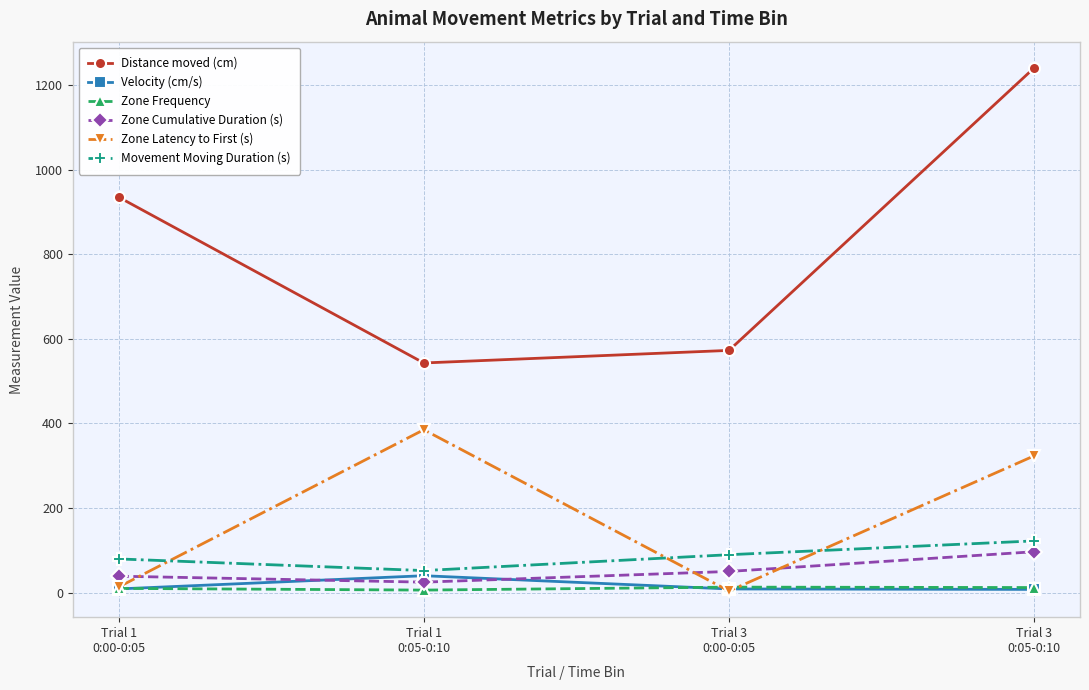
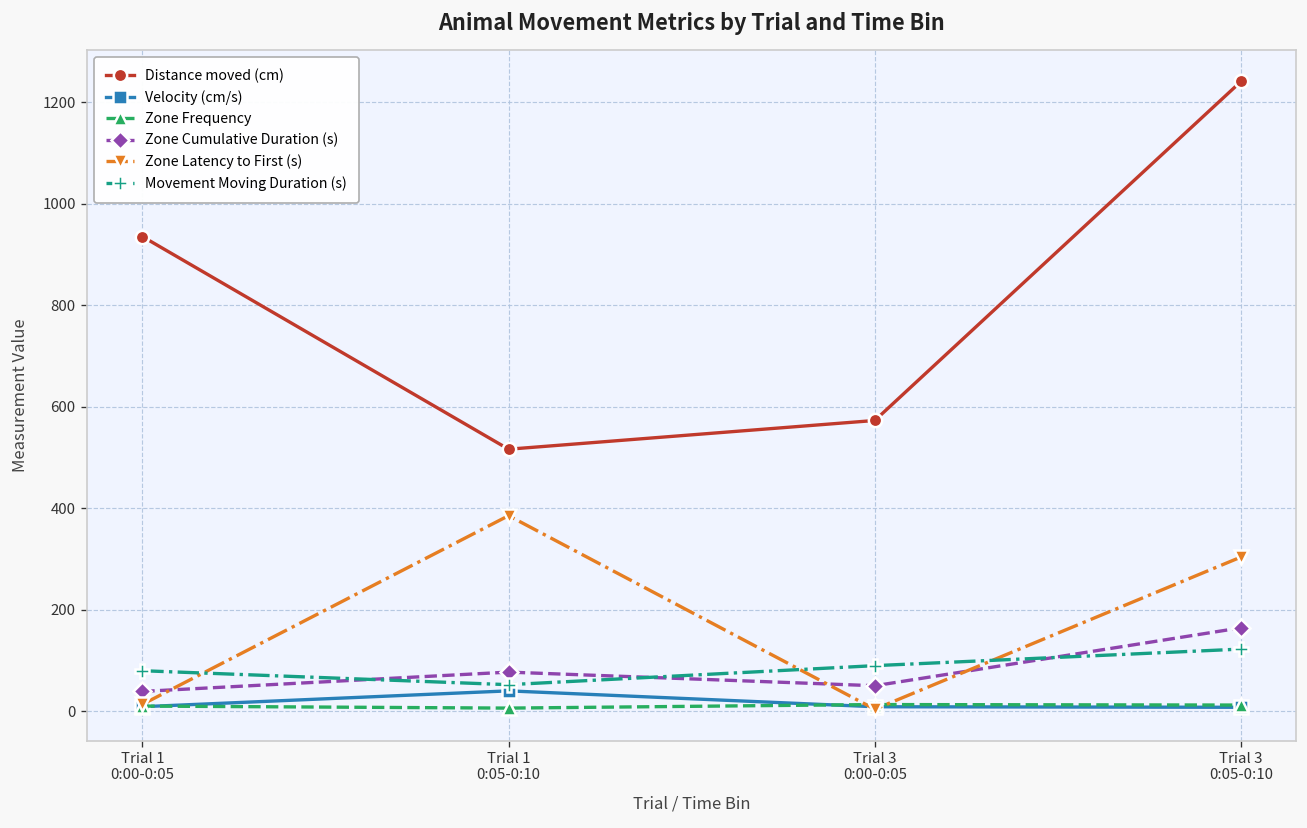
  {
    "Distance moved (cm)": {
      "Trial 1 0:00-0:05": 940,
-     "Trial 1 0:05-0:10": 540,
+     "Trial 1 0:05-0:10": 520,
      "Trial 3 0:00-0:05": 570,
      "Trial 3 0:05-0:10": 1240
    },
    "Velocity (cm/s)": {
      "Trial 1 0:05-0:10": 40
    },
    "Zone Cumulative Duration (s)": {
      "Trial 1 0:00-0:05": 40,
-     "Trial 1 0:05-0:10": 20,
+     "Trial 1 0:05-0:10": 80,
      "Trial 3 0:00-0:05": 50,
-     "Trial 3 0:05-0:10": 100
+     "Trial 3 0:05-0:10": 160
    },
    "Zone Latency to First (s)": {
      "Trial 1 0:05-0:10": 390,
-     "Trial 3 0:05-0:10": 320
+     "Trial 3 0:05-0:10": 300
    }
  }
